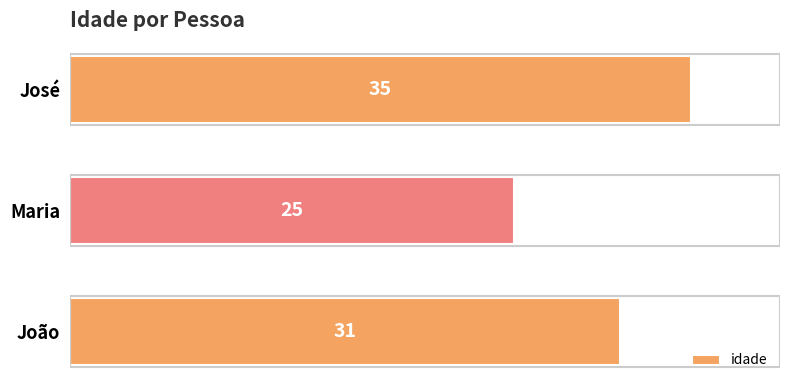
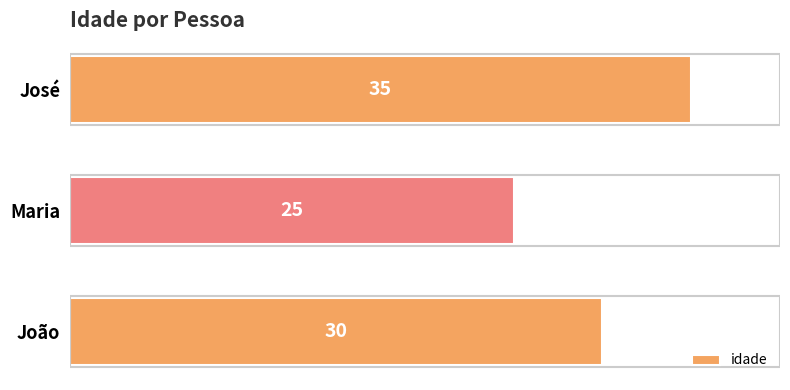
  {
    "José": 35,
    "Maria": 25,
-   "João": 31
+   "João": 30
  }
